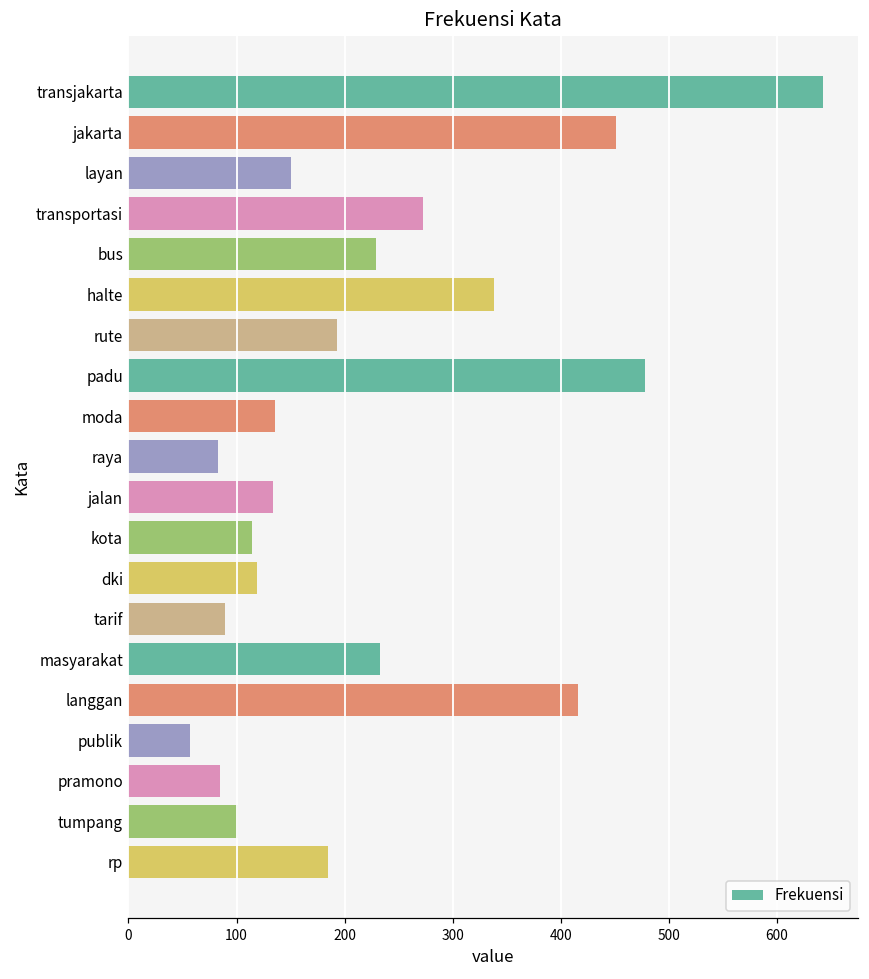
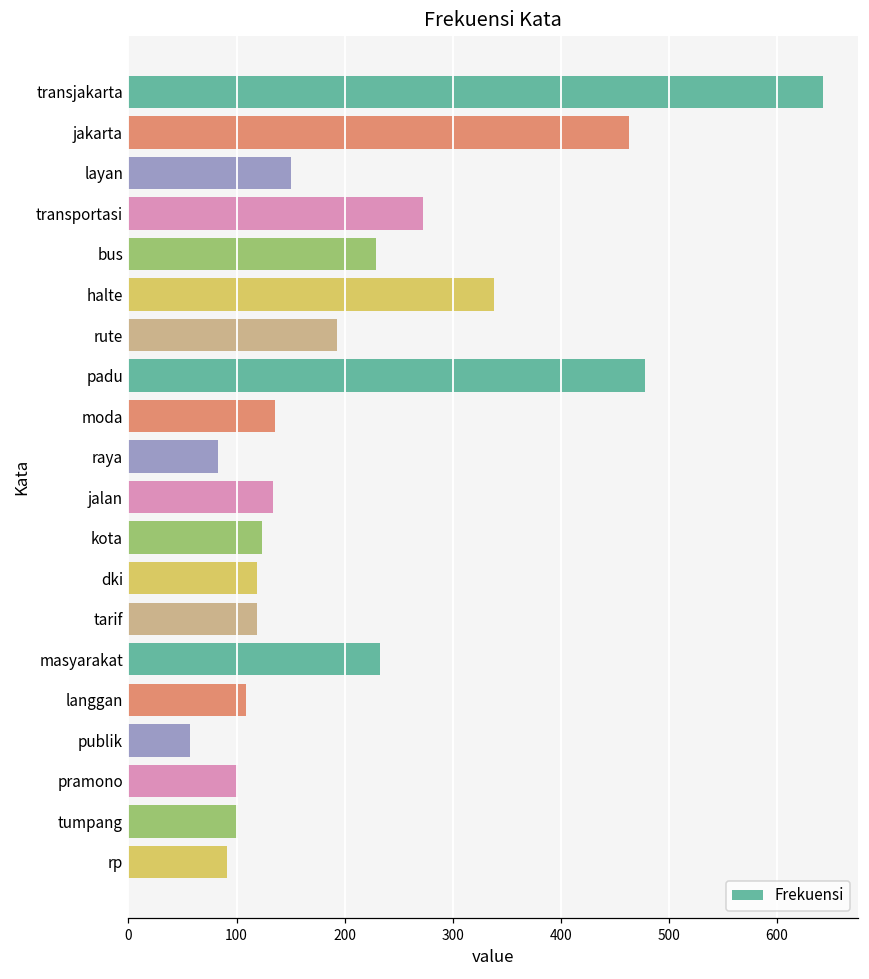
  {
    "transjakarta": 640,
-   "jakarta": 450,
+   "jakarta": 460,
    "layan": 150,
    "transportasi": 270,
    "bus": 230,
    "halte": 340,
    "rute": 190,
    "padu": 480,
    "moda": 140,
    "raya": 80,
    "jalan": 130,
-   "kota": 110,
+   "kota": 120,
    "dki": 120,
-   "tarif": 90,
+   "tarif": 120,
    "masyarakat": 230,
-   "langgan": 420,
+   "langgan": 110,
    "publik": 60,
-   "pramono": 90,
+   "pramono": 100,
    "tumpang": 100,
-   "rp": 190
+   "rp": 90
  }
